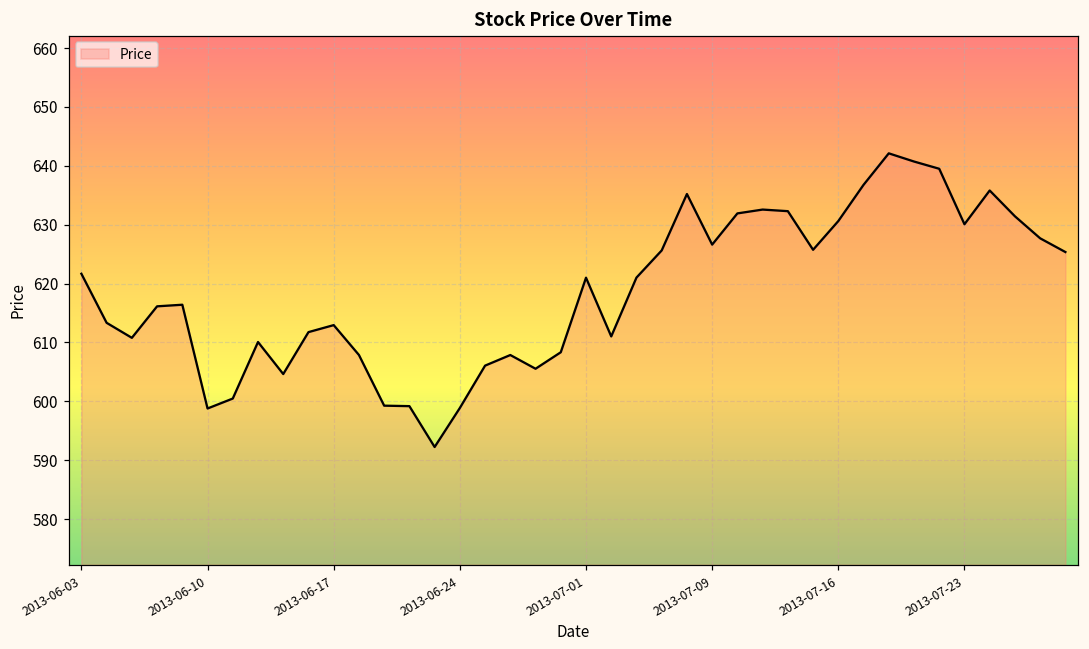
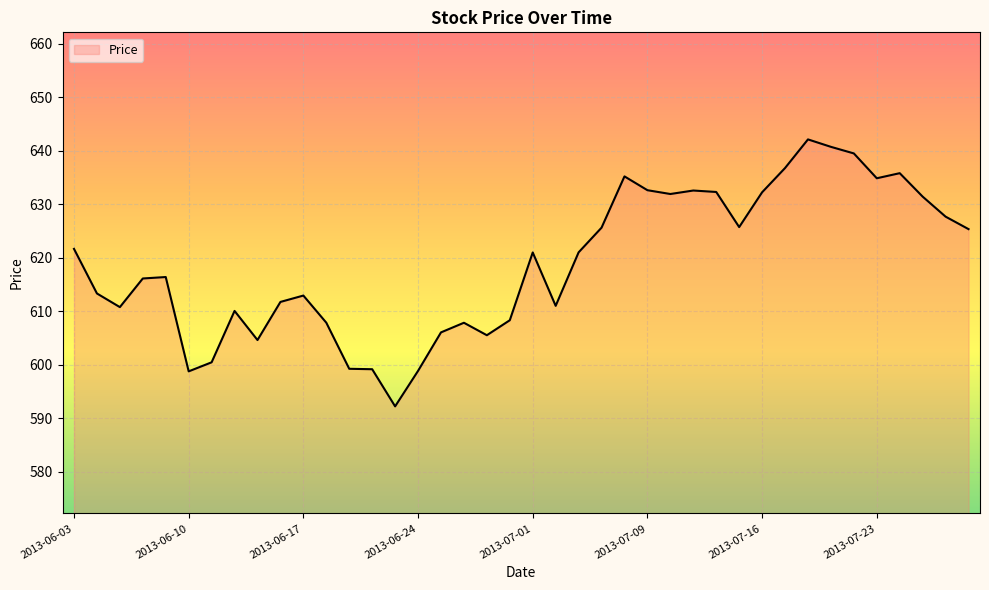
  {
    "2013-06-03": 622,
    "2013-06-10": 599,
    "2013-06-17": 613,
    "2013-06-24": 599,
    "2013-07-01": 621,
-   "2013-07-09": 627,
-   "2013-07-16": 631,
-   "2013-07-23": 630
+   "2013-07-09": 633,
+   "2013-07-16": 632,
+   "2013-07-23": 635
  }
